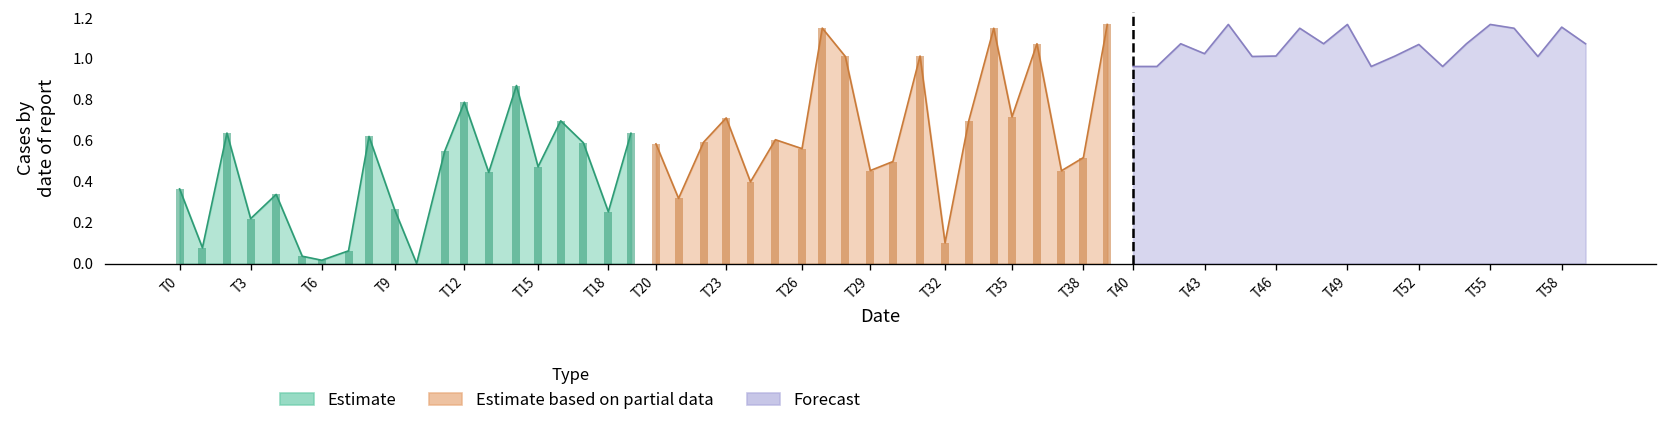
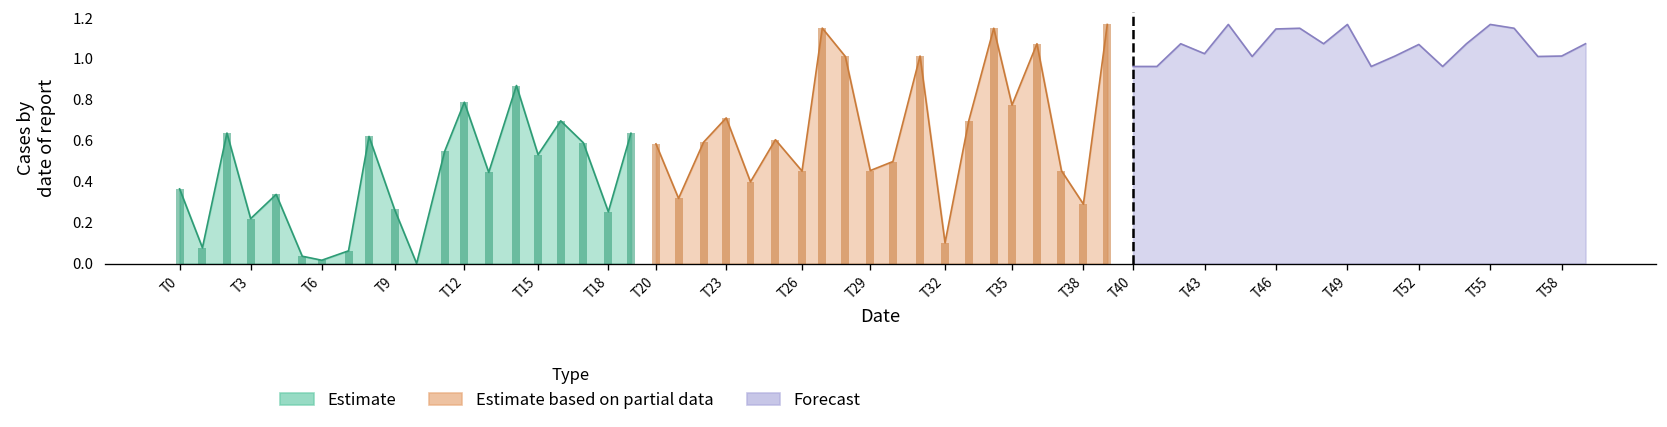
  {
    "Estimate": {
      "T0": 0.36,
      "T3": 0.22,
      "T6": 0.02,
      "T9": 0.26,
      "T12": 0.79,
-     "T15": 0.47,
+     "T15": 0.53,
      "T18": 0.25
    },
    "Estimate based on partial data": {
      "T20": 0.58,
      "T23": 0.71,
-     "T26": 0.56,
+     "T26": 0.45,
      "T29": 0.45,
      "T32": 0.10,
-     "T35": 0.72,
-     "T38": 0.52
+     "T35": 0.77,
+     "T38": 0.29
    },
    "Forecast": {
      "T40": 0.96,
      "T43": 1.02,
-     "T46": 1.01,
+     "T46": 1.14,
      "T49": 1.17,
      "T52": 1.07,
      "T55": 1.17,
-     "T58": 1.15
+     "T58": 1.01
    }
  }
